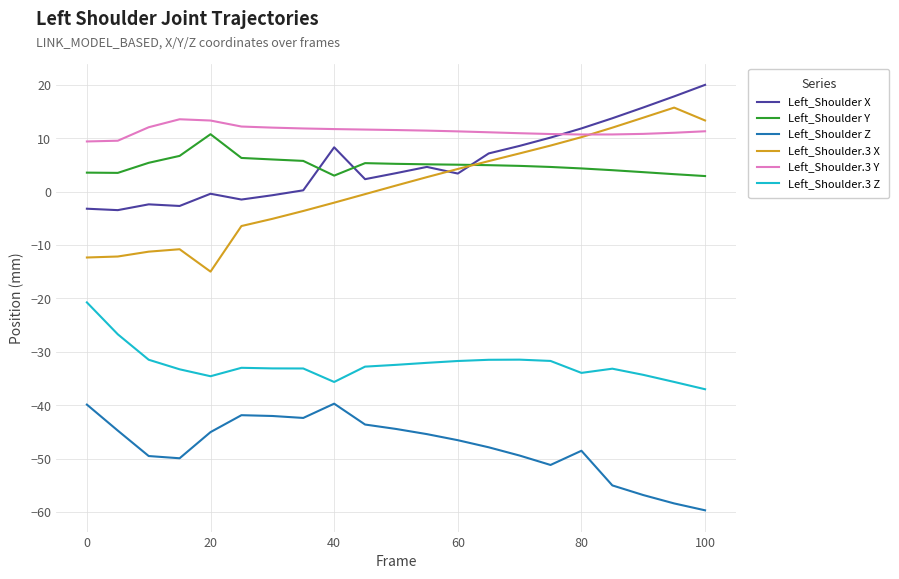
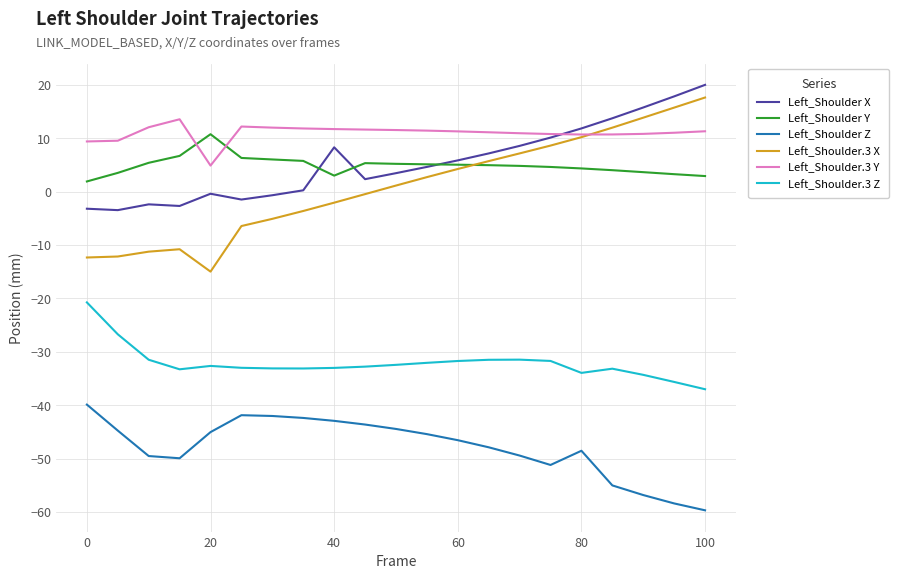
  {
    "Left_Shoulder X": {
      "0": -3,
      "20": 0,
      "40": 8,
-     "60": 3,
+     "60": 6,
      "80": 12,
      "100": 20
    },
    "Left_Shoulder Y": {
-     "0": 4,
+     "0": 2,
      "20": 11,
      "40": 3,
      "60": 5,
      "80": 4,
      "100": 3
    },
    "Left_Shoulder Z": {
      "0": -40,
      "20": -45,
-     "40": -40,
+     "40": -43,
      "60": -47,
      "80": -49,
      "100": -60
    },
    "Left_Shoulder.3 X": {
      "0": -12,
      "20": -15,
      "40": -2,
      "60": 4,
      "80": 10,
-     "100": 13
+     "100": 18
    },
    "Left_Shoulder.3 Y": {
      "0": 9,
-     "20": 13,
+     "20": 5,
      "40": 12,
      "60": 11,
      "80": 11,
      "100": 11
    },
    "Left_Shoulder.3 Z": {
      "0": -21,
-     "20": -35,
-     "40": -36,
+     "20": -33,
+     "40": -33,
      "60": -32,
      "80": -34,
      "100": -37
    }
  }
